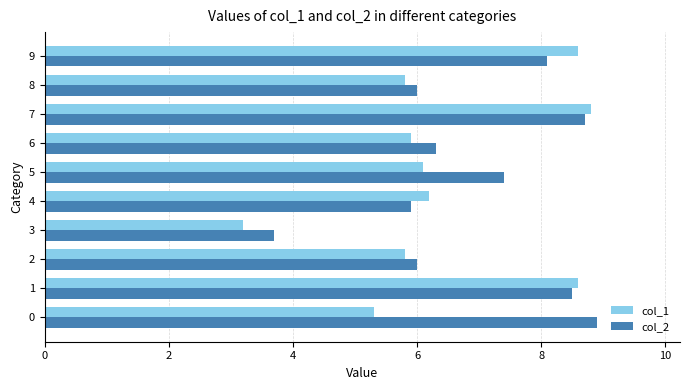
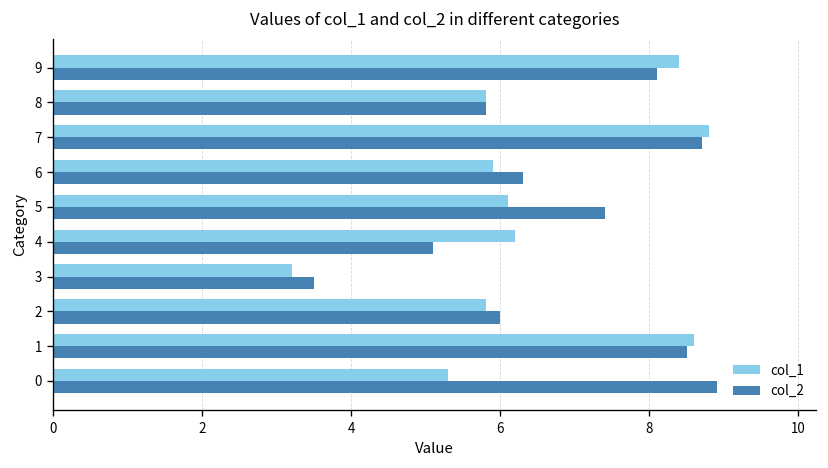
  {
    "col_1": {
-     "9": 8.6,
+     "9": 8.4,
      "8": 5.8,
      "7": 8.8,
      "6": 5.9,
      "5": 6.1,
      "4": 6.2,
      "3": 3.2,
      "2": 5.8,
      "1": 8.6,
      "0": 5.3
    },
    "col_2": {
      "9": 8.1,
-     "8": 6.0,
+     "8": 5.8,
      "7": 8.7,
      "6": 6.3,
      "5": 7.4,
-     "4": 5.9,
-     "3": 3.7,
+     "4": 5.1,
+     "3": 3.5,
      "2": 6.0,
      "1": 8.5,
      "0": 8.9
    }
  }
